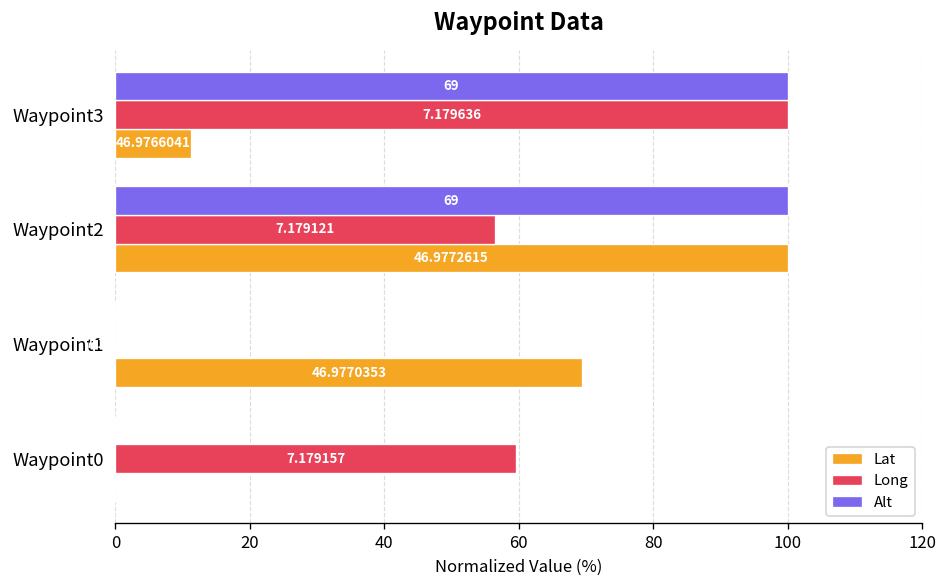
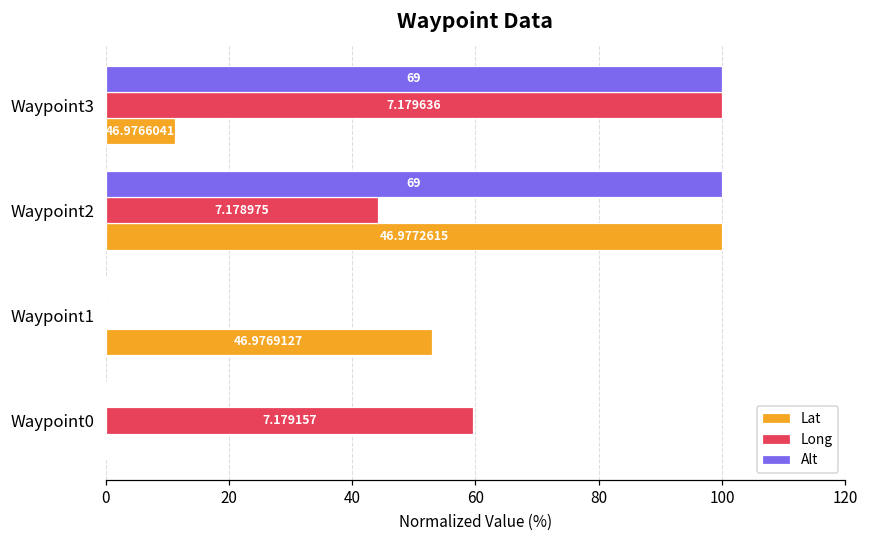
  {
    "Lat": {
-     "Waypoint1": 46.9770353
+     "Waypoint1": 46.9769127
    },
    "Long": {
-     "Waypoint2": 7.179121
+     "Waypoint2": 7.178975
    },
    "Alt": {
      "Waypoint1": 0,
      "Waypoint0": 0
    }
  }
